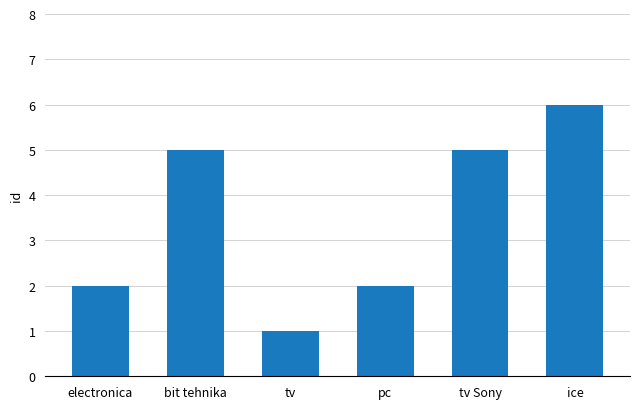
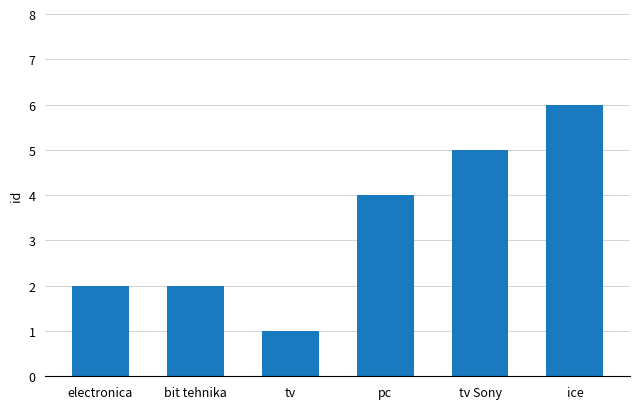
  {
    "electronica": 2,
-   "bit tehnika": 5,
+   "bit tehnika": 2,
    "tv": 1,
-   "pc": 2,
+   "pc": 4,
    "tv Sony": 5,
    "ice": 6
  }
